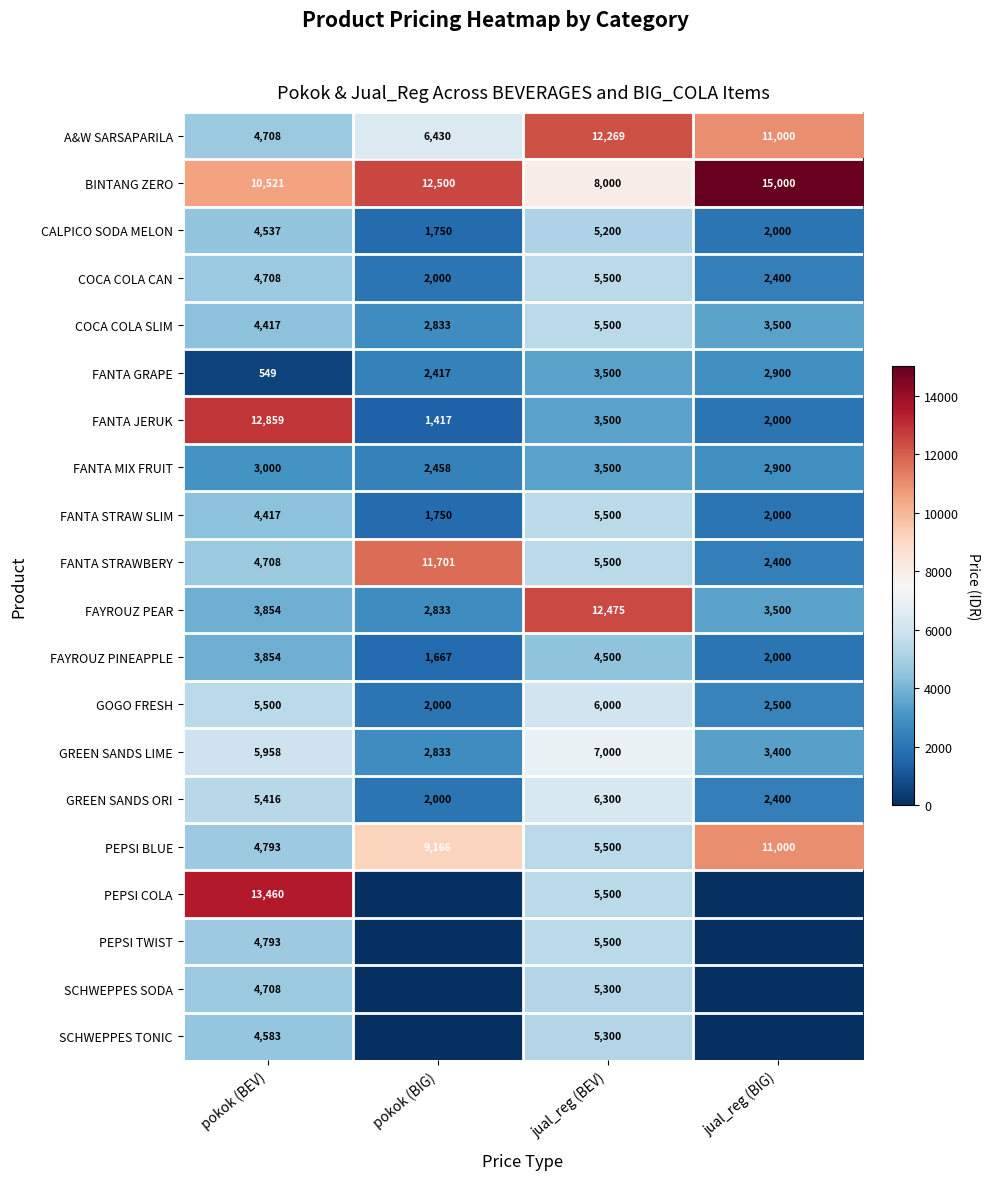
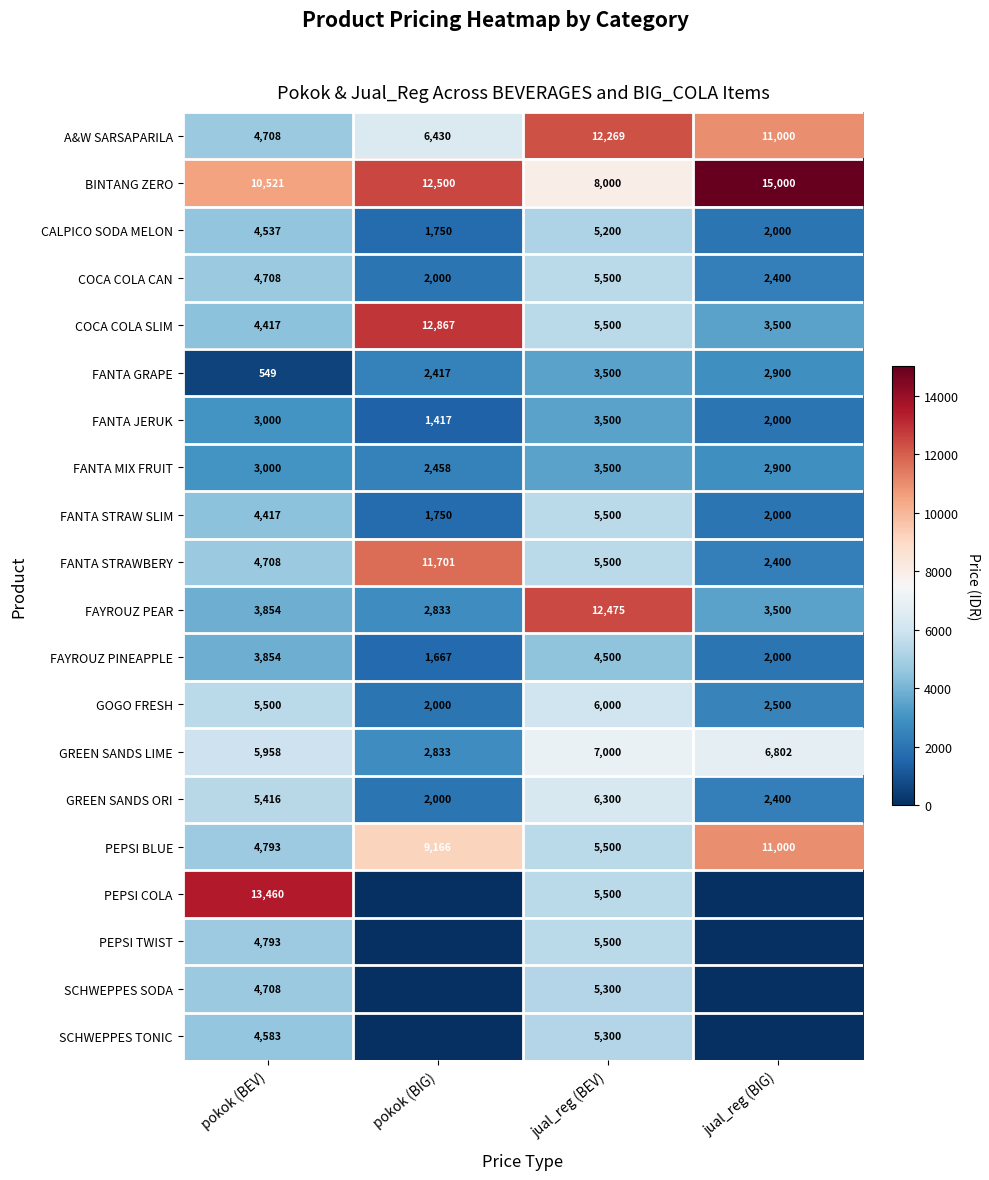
  {
    "A&W SARSAPARILA": {
      "pokok (BEV)": "4,708",
      "pokok (BIG)": "6,430",
      "jual_reg (BEV)": "12,269",
      "jual_reg (BIG)": "11,000"
    },
    "BINTANG ZERO": {
      "pokok (BEV)": "10,521",
      "pokok (BIG)": "12,500",
      "jual_reg (BEV)": "8,000",
      "jual_reg (BIG)": "15,000"
    },
    "CALPICO SODA MELON": {
      "pokok (BEV)": "4,537",
      "pokok (BIG)": "1,750",
      "jual_reg (BEV)": "5,200",
      "jual_reg (BIG)": "2,000"
    },
    "COCA COLA CAN": {
      "pokok (BEV)": "4,708",
      "pokok (BIG)": "2,000",
      "jual_reg (BEV)": "5,500",
      "jual_reg (BIG)": "2,400"
    },
    "COCA COLA SLIM": {
      "pokok (BEV)": "4,417",
-     "pokok (BIG)": "2,833",
+     "pokok (BIG)": "12,867",
      "jual_reg (BEV)": "5,500",
      "jual_reg (BIG)": "3,500"
    },
    "FANTA GRAPE": {
      "pokok (BEV)": "549",
      "pokok (BIG)": "2,417",
      "jual_reg (BEV)": "3,500",
      "jual_reg (BIG)": "2,900"
    },
    "FANTA JERUK": {
-     "pokok (BEV)": "12,859",
+     "pokok (BEV)": "3,000",
      "pokok (BIG)": "1,417",
      "jual_reg (BEV)": "3,500",
      "jual_reg (BIG)": "2,000"
    },
    "FANTA MIX FRUIT": {
      "pokok (BEV)": "3,000",
      "pokok (BIG)": "2,458",
      "jual_reg (BEV)": "3,500",
      "jual_reg (BIG)": "2,900"
    },
    "FANTA STRAW SLIM": {
      "pokok (BEV)": "4,417",
      "pokok (BIG)": "1,750",
      "jual_reg (BEV)": "5,500",
      "jual_reg (BIG)": "2,000"
    },
    "FANTA STRAWBERY": {
      "pokok (BEV)": "4,708",
      "pokok (BIG)": "11,701",
      "jual_reg (BEV)": "5,500",
      "jual_reg (BIG)": "2,400"
    },
    "FAYROUZ PEAR": {
      "pokok (BEV)": "3,854",
      "pokok (BIG)": "2,833",
      "jual_reg (BEV)": "12,475",
      "jual_reg (BIG)": "3,500"
    },
    "FAYROUZ PINEAPPLE": {
      "pokok (BEV)": "3,854",
      "pokok (BIG)": "1,667",
      "jual_reg (BEV)": "4,500",
      "jual_reg (BIG)": "2,000"
    },
    "GOGO FRESH": {
      "pokok (BEV)": "5,500",
      "pokok (BIG)": "2,000",
      "jual_reg (BEV)": "6,000",
      "jual_reg (BIG)": "2,500"
    },
    "GREEN SANDS LIME": {
      "pokok (BEV)": "5,958",
      "pokok (BIG)": "2,833",
      "jual_reg (BEV)": "7,000",
-     "jual_reg (BIG)": "3,400"
+     "jual_reg (BIG)": "6,802"
    },
    "GREEN SANDS ORI": {
      "pokok (BEV)": "5,416",
      "pokok (BIG)": "2,000",
      "jual_reg (BEV)": "6,300",
      "jual_reg (BIG)": "2,400"
    },
    "PEPSI BLUE": {
      "pokok (BEV)": "4,793",
      "pokok (BIG)": "9,166",
      "jual_reg (BEV)": "5,500",
      "jual_reg (BIG)": "11,000"
    },
    "PEPSI COLA": {
      "pokok (BEV)": "13,460",
      "jual_reg (BEV)": "5,500"
    },
    "PEPSI TWIST": {
      "pokok (BEV)": "4,793",
      "jual_reg (BEV)": "5,500"
    },
    "SCHWEPPES SODA": {
      "pokok (BEV)": "4,708",
      "jual_reg (BEV)": "5,300"
    },
    "SCHWEPPES TONIC": {
      "pokok (BEV)": "4,583",
      "jual_reg (BEV)": "5,300"
    }
  }
